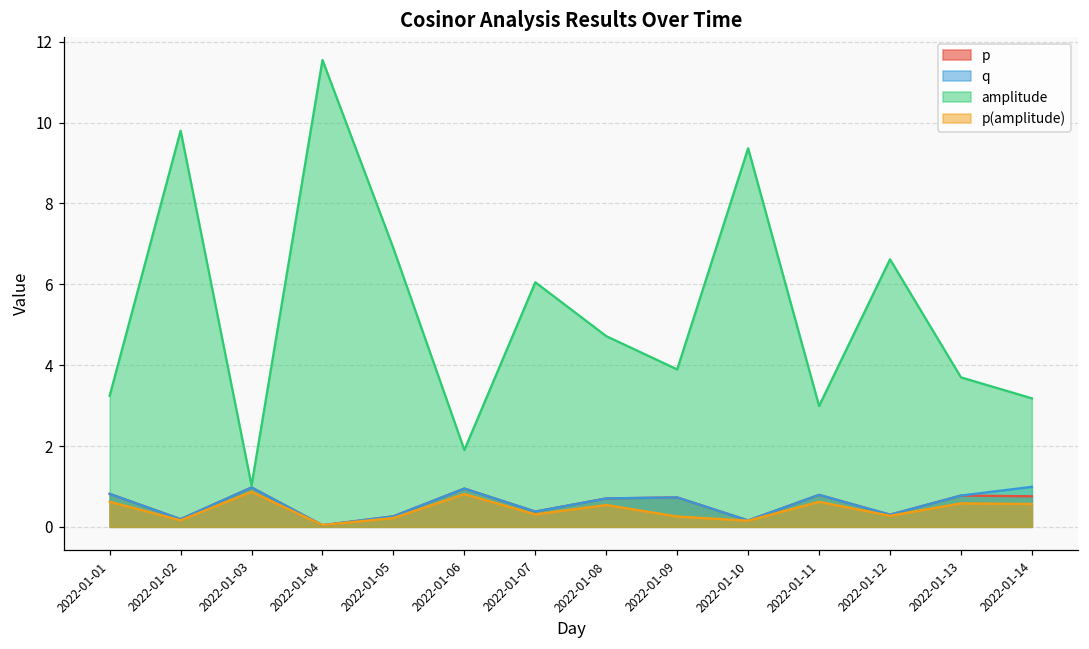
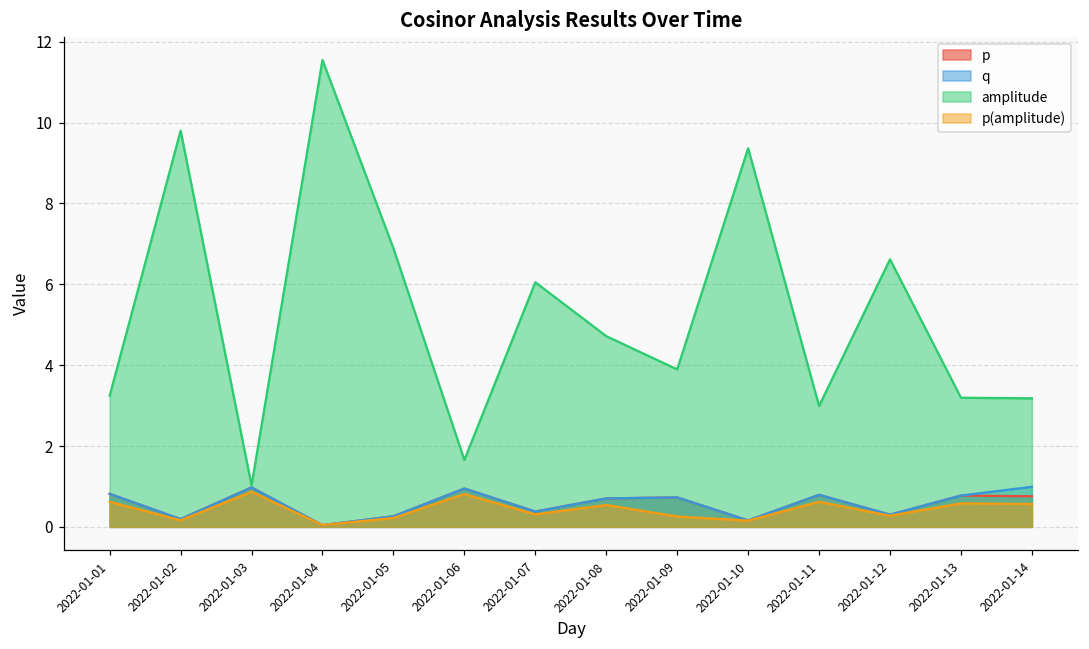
  {
    "p": {
      "2022-01-14": 0.8
    },
    "q": {
      "2022-01-14": 1.0
    },
    "amplitude": {
      "2022-01-01": 3.2,
      "2022-01-02": 9.8,
      "2022-01-04": 11.5,
      "2022-01-05": 6.9,
-     "2022-01-06": 1.9,
+     "2022-01-06": 1.7,
      "2022-01-07": 6.1,
      "2022-01-08": 4.7,
      "2022-01-09": 3.9,
      "2022-01-10": 9.4,
      "2022-01-11": 3.0,
      "2022-01-12": 6.6,
-     "2022-01-13": 3.7,
+     "2022-01-13": 3.2,
      "2022-01-14": 3.2
    },
    "p(amplitude)": {
      "2022-01-01": 0.6,
      "2022-01-03": 0.9,
      "2022-01-06": 0.8,
      "2022-01-08": 0.5,
      "2022-01-09": 0.3,
      "2022-01-11": 0.6,
      "2022-01-13": 0.6,
      "2022-01-14": 0.6
    }
  }
